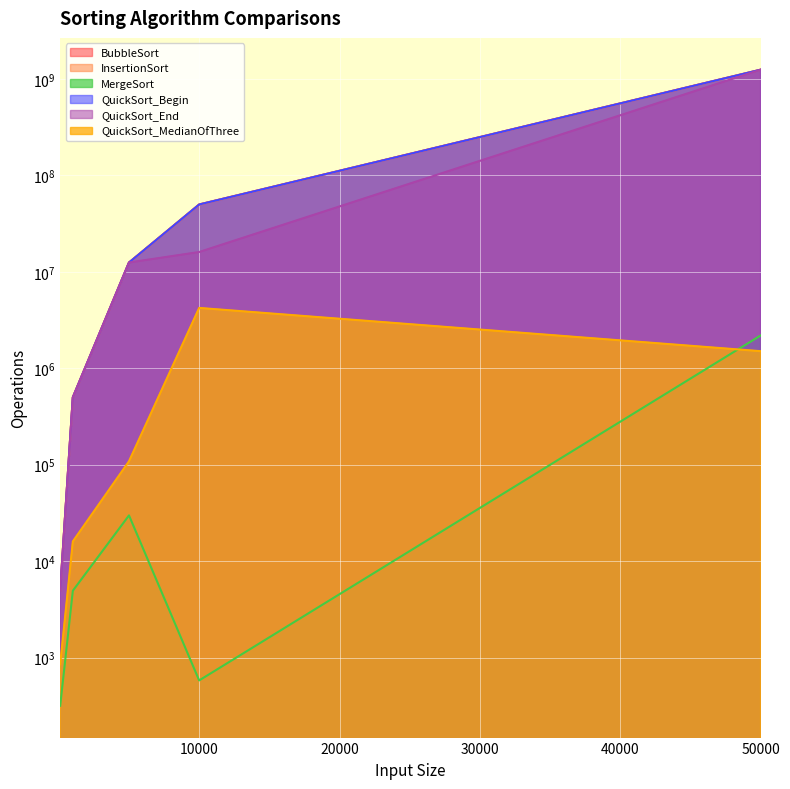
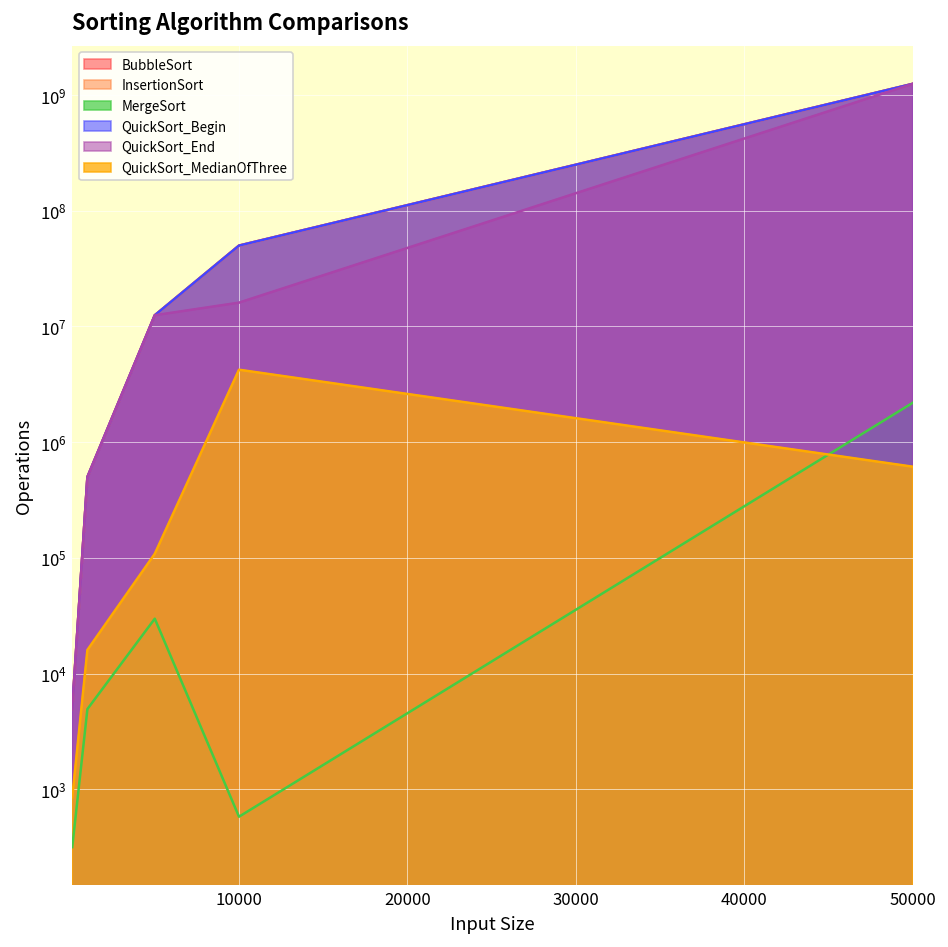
  {
    "QuickSort_Begin": {
      "10000": 50000000
    },
    "MergeSort": {
      "10000": 600,
      "50000": 2200000
    },
    "QuickSort_End": {
      "10000": 16000000
    },
    "QuickSort_MedianOfThree": {
      "10000": 4000000,
-     "50000": 1500000
+     "50000": 600000
    }
  }
